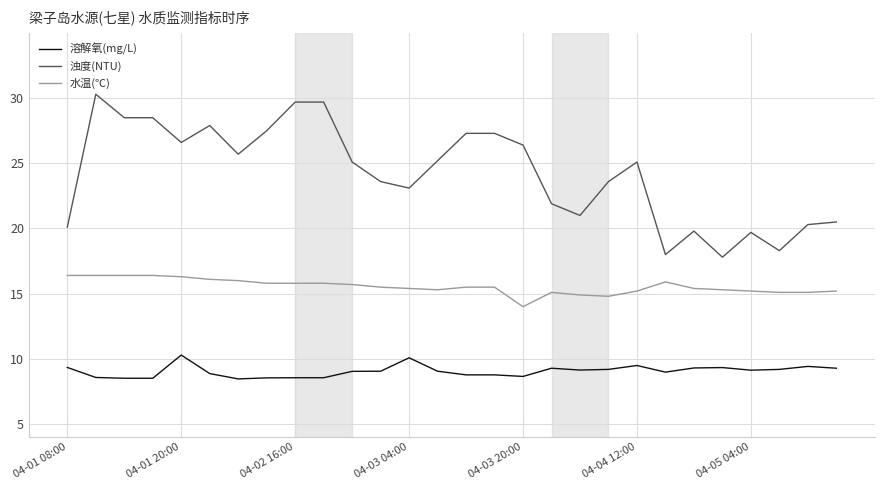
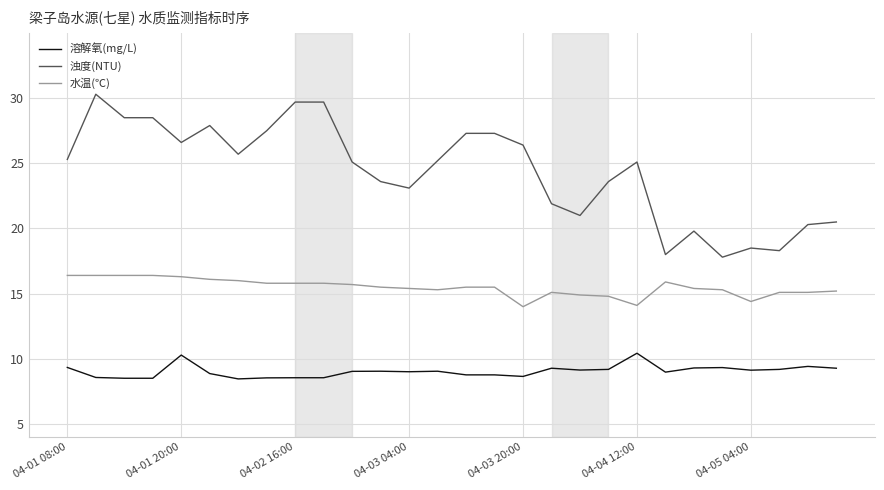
  {
    "溶解氧(mg/L)": {
      "04-01 08:00": 9.3,
      "04-01 20:00": 10.3,
-     "04-03 04:00": 10.1,
+     "04-03 04:00": 9.0,
      "04-03 20:00": 8.7,
-     "04-04 12:00": 9.5,
+     "04-04 12:00": 10.4,
      "04-05 04:00": 9.1
    },
    "浊度(NTU)": {
-     "04-01 08:00": 20.1,
+     "04-01 08:00": 25.3,
      "04-01 20:00": 26.6,
      "04-03 04:00": 23.1,
      "04-03 20:00": 26.4,
      "04-04 12:00": 25.1,
-     "04-05 04:00": 19.7
+     "04-05 04:00": 18.5
    },
    "水温(℃)": {
      "04-01 08:00": 16.4,
      "04-01 20:00": 16.3,
      "04-03 04:00": 15.4,
      "04-03 20:00": 14.0,
-     "04-04 12:00": 15.2,
-     "04-05 04:00": 15.2
+     "04-04 12:00": 14.1,
+     "04-05 04:00": 14.4
    }
  }
